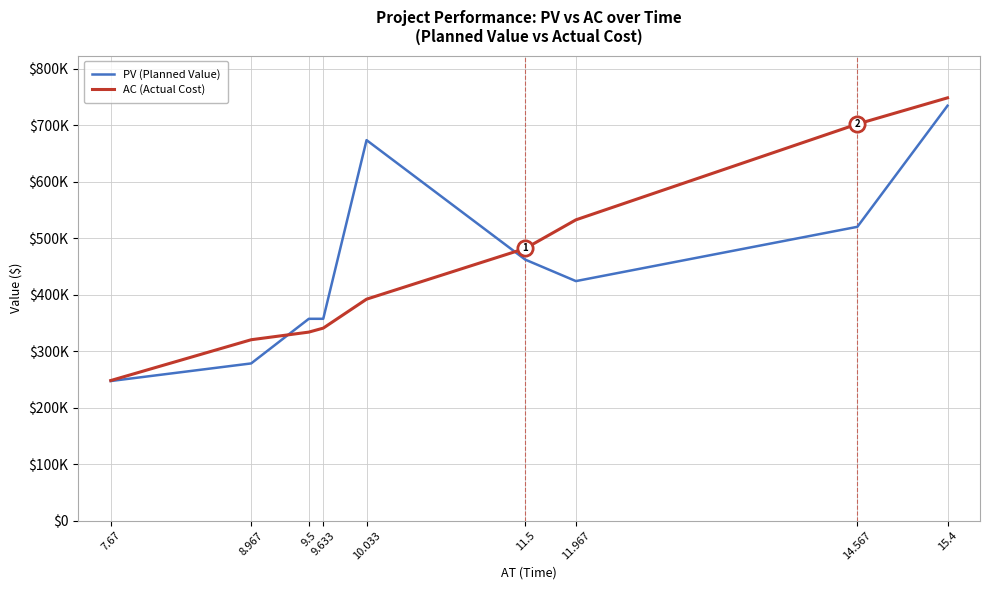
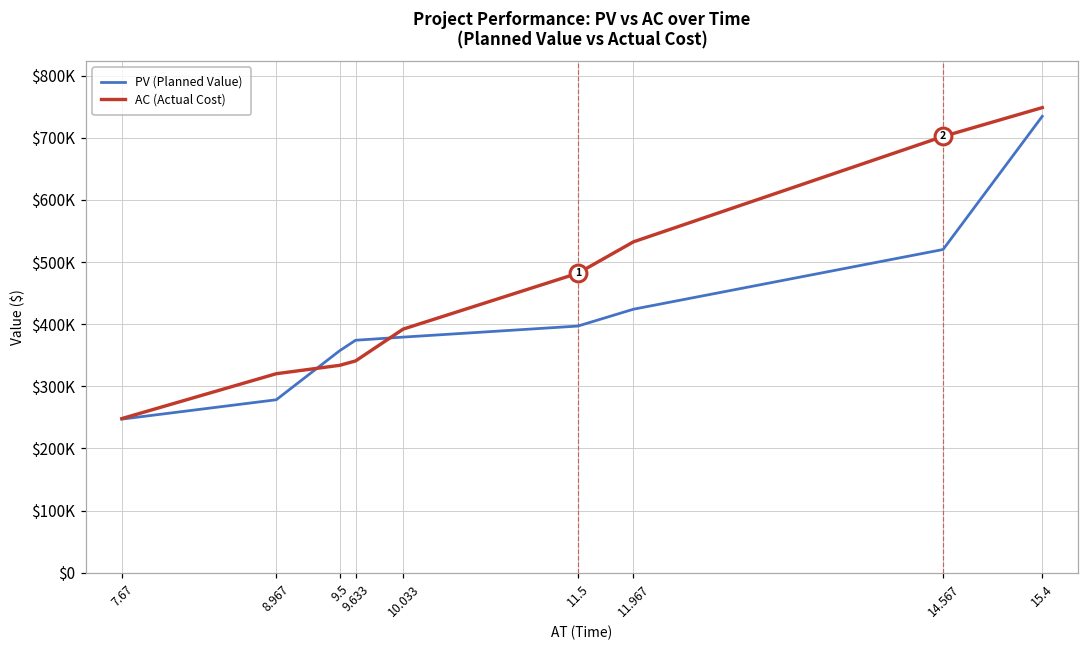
  {
    "PV (Planned Value)": {
      "8.967": "$280000",
      "9.5": "$360000",
-     "9.633": "$360000",
-     "10.033": "$670000",
-     "11.5": "$460000",
+     "9.633": "$370000",
+     "10.033": "$380000",
+     "11.5": "$400000",
      "11.967": "$420000",
      "14.567": "$520000",
      "15.4": "$730000"
    }
  }
